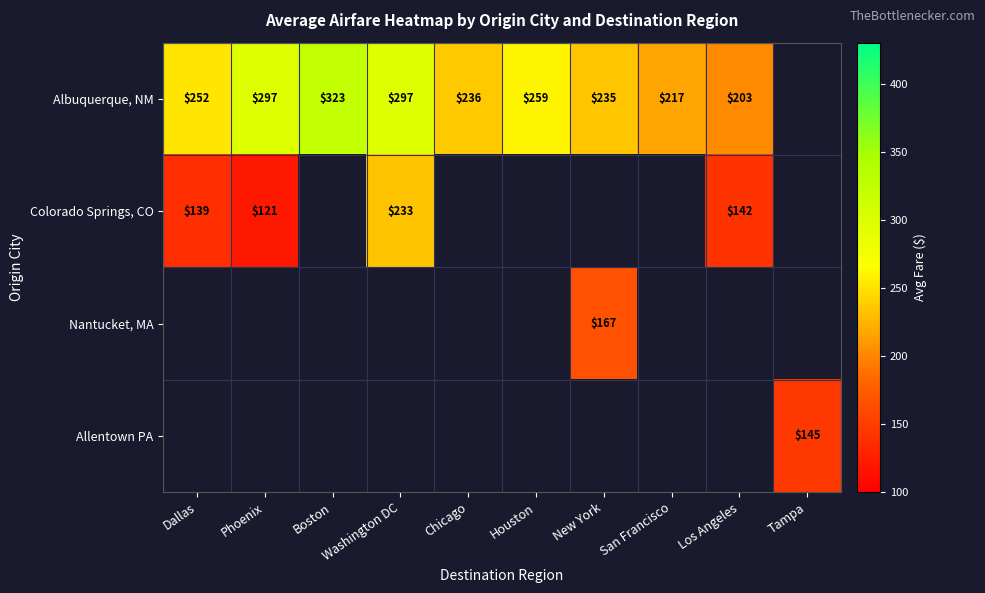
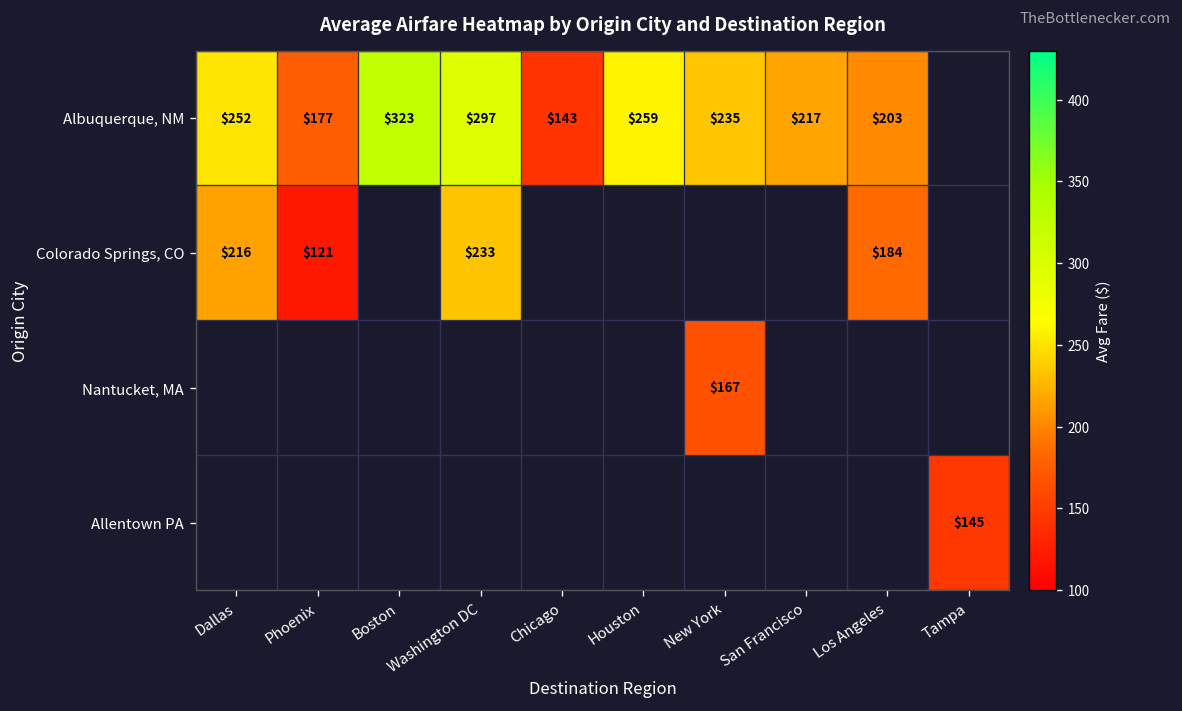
  {
    "Albuquerque, NM": {
      "Dallas": "$252",
-     "Phoenix": "$297",
+     "Phoenix": "$177",
      "Boston": "$323",
      "Washington DC": "$297",
-     "Chicago": "$236",
+     "Chicago": "$143",
      "Houston": "$259",
      "New York": "$235",
      "San Francisco": "$217",
      "Los Angeles": "$203"
    },
    "Colorado Springs, CO": {
-     "Dallas": "$139",
+     "Dallas": "$216",
      "Phoenix": "$121",
      "Washington DC": "$233",
-     "Los Angeles": "$142"
+     "Los Angeles": "$184"
    },
    "Nantucket, MA": {
      "New York": "$167"
    },
    "Allentown PA": {
      "Tampa": "$145"
    }
  }
